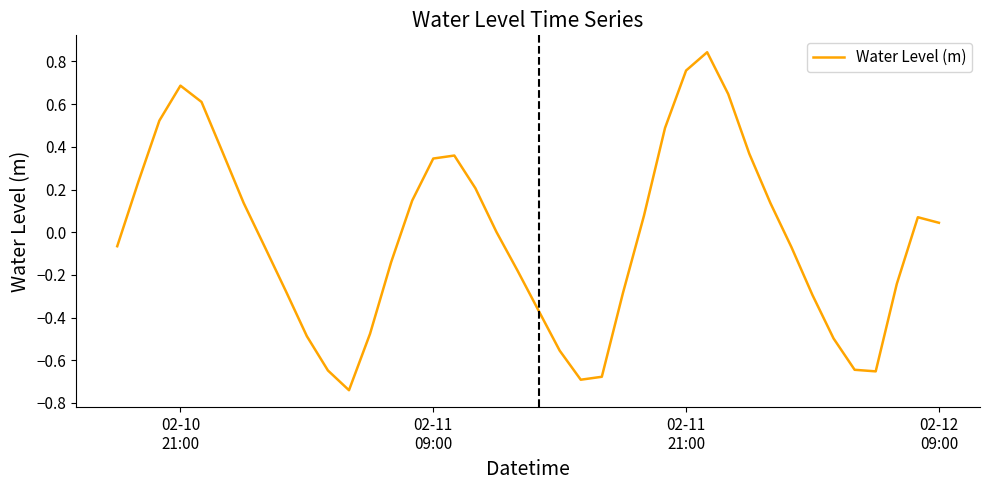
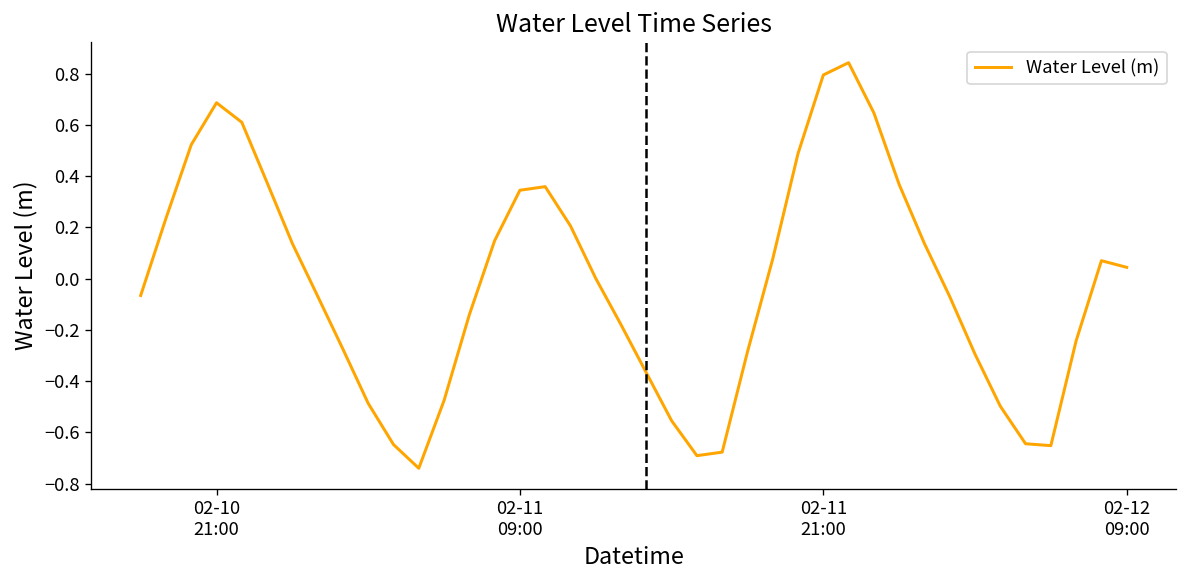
  {
    "02-10 21:00": 0.69,
    "02-11 09:00": 0.35,
-   "02-11 21:00": 0.76,
+   "02-11 21:00": 0.79,
    "02-12 09:00": 0.04
  }
